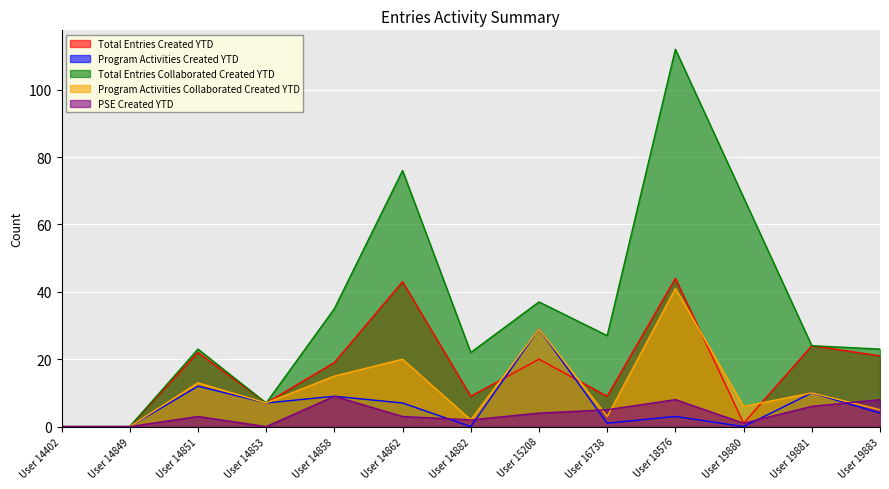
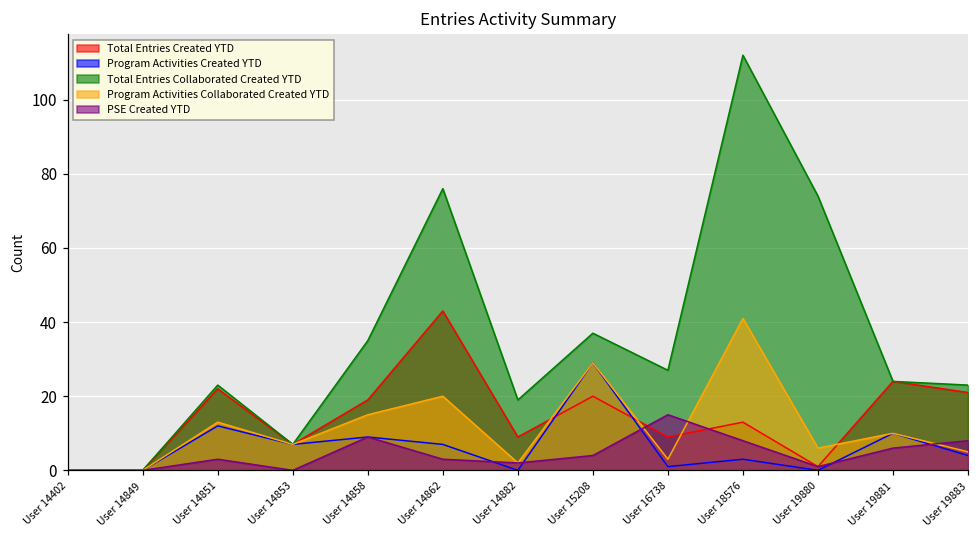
  {
    "Total Entries Created YTD": {
      "User 14851": 22,
      "User 14858": 19,
      "User 14862": 43,
      "User 14882": 9,
      "User 15208": 20,
      "User 16738": 9,
-     "User 18576": 44,
+     "User 18576": 13,
      "User 19883": 21
    },
    "Program Activities Created YTD": {
      "User 14851": 12,
      "User 14862": 7,
      "User 14882": 0,
      "User 16738": 1,
      "User 18576": 3,
      "User 19880": 0,
      "User 19883": 4
    },
    "Total Entries Collaborated Created YTD": {
      "User 14851": 23,
      "User 14858": 35,
      "User 14862": 76,
-     "User 14882": 22,
+     "User 14882": 19,
      "User 15208": 37,
      "User 16738": 27,
      "User 18576": 112,
-     "User 19880": 68,
+     "User 19880": 74,
      "User 19883": 23
    },
    "Program Activities Collaborated Created YTD": {
      "User 14851": 13,
      "User 14858": 15,
      "User 14862": 20,
      "User 16738": 3,
      "User 18576": 41,
      "User 19880": 6,
      "User 19883": 5
    },
    "PSE Created YTD": {
      "User 14851": 3,
      "User 14853": 0,
      "User 14862": 3,
      "User 15208": 4,
-     "User 16738": 5,
+     "User 16738": 15,
      "User 18576": 8,
      "User 19881": 6,
      "User 19883": 8
    }
  }
